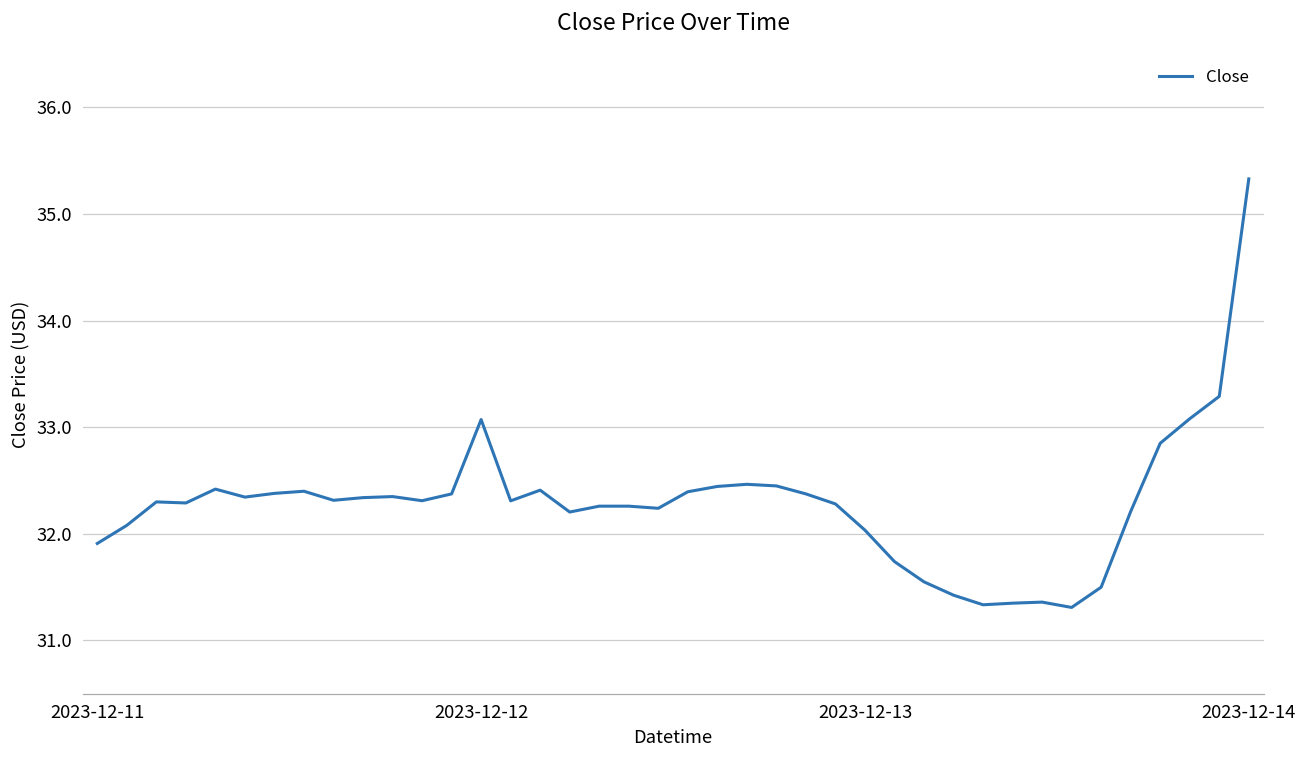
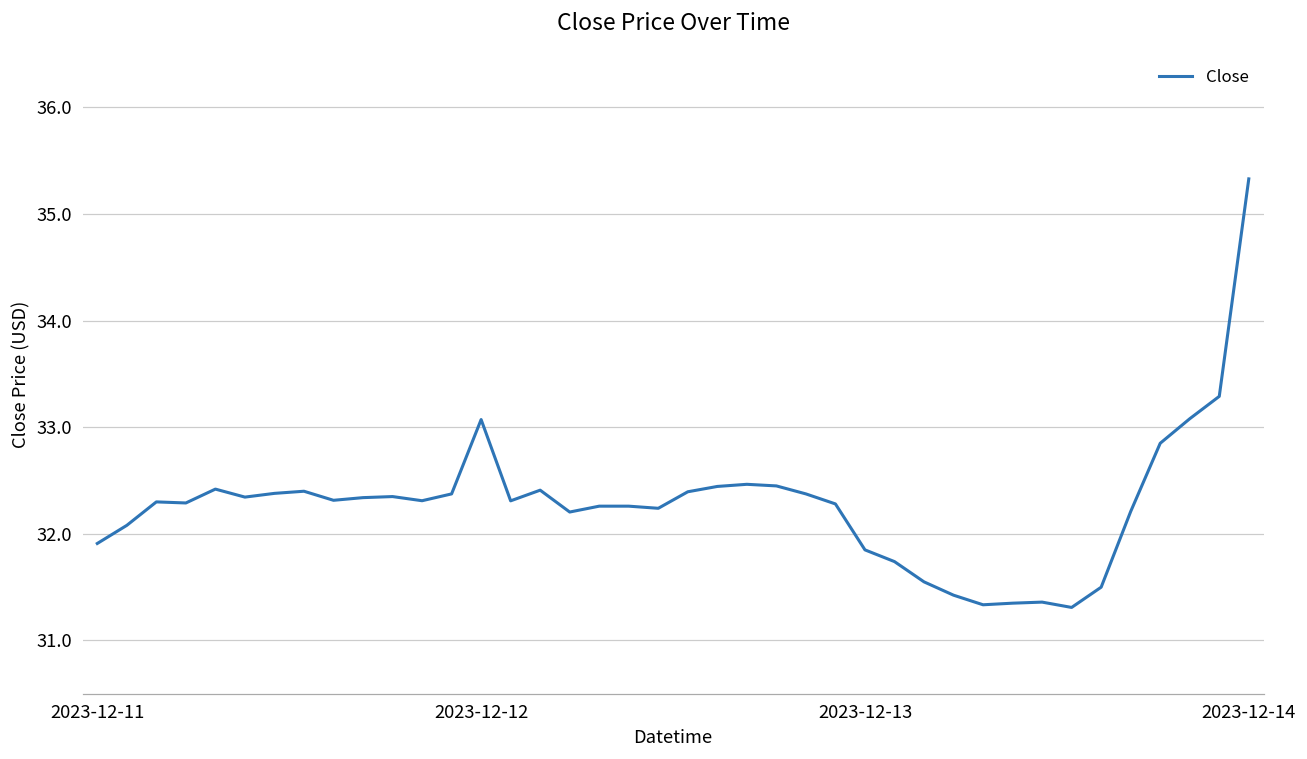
  {
    "2023-12-11": 31.9,
    "2023-12-12": 33.1,
-   "2023-12-13": 32.0,
+   "2023-12-13": 31.9,
    "2023-12-14": 35.3
  }
